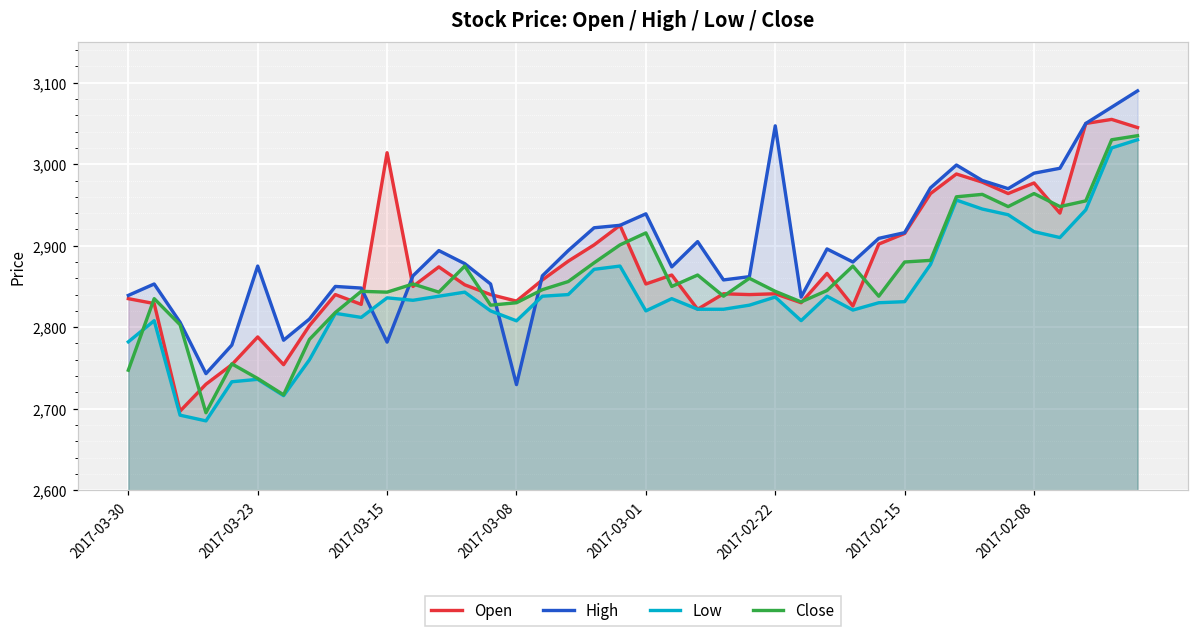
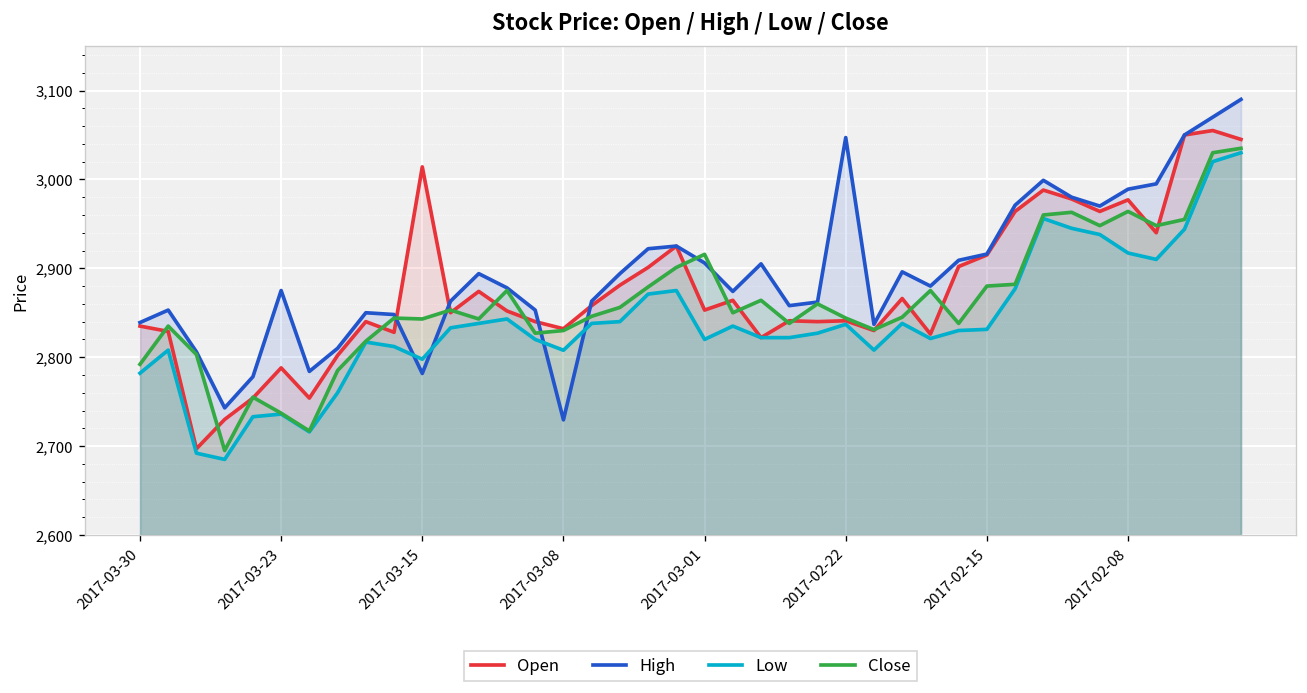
  {
    "Open": {
      "2017-03-30": "2,840",
      "2017-03-23": "2,790",
      "2017-03-15": "3,010",
      "2017-03-01": "2,850",
      "2017-02-08": "2,980"
    },
    "High": {
      "2017-03-30": "2,840",
      "2017-03-23": "2,880",
      "2017-03-15": "2,780",
      "2017-03-08": "2,730",
-     "2017-03-01": "2,940",
+     "2017-03-01": "2,910",
      "2017-02-22": "3,050",
      "2017-02-08": "2,990"
    },
    "Low": {
      "2017-03-30": "2,780",
-     "2017-03-15": "2,840",
+     "2017-03-15": "2,800",
      "2017-03-08": "2,810",
      "2017-03-01": "2,820",
      "2017-02-22": "2,840",
      "2017-02-15": "2,830",
      "2017-02-08": "2,920"
    },
    "Close": {
-     "2017-03-30": "2,750",
+     "2017-03-30": "2,790",
      "2017-03-15": "2,840",
      "2017-03-01": "2,920",
      "2017-02-15": "2,880",
      "2017-02-08": "2,960"
    }
  }
